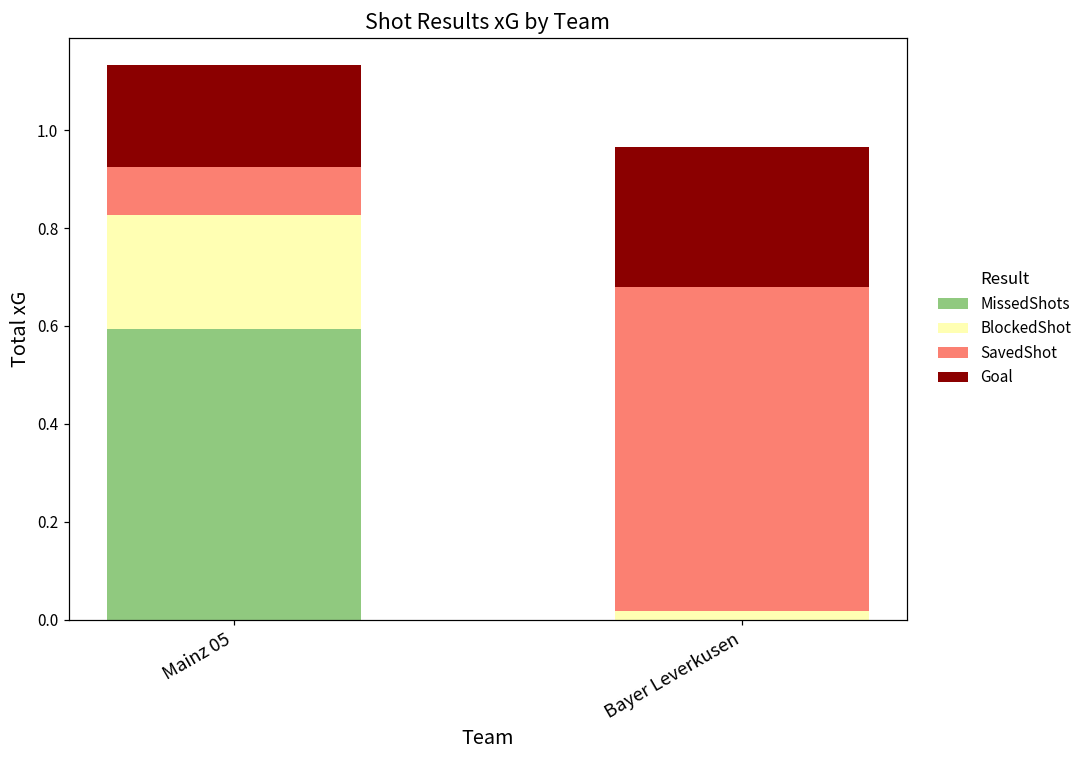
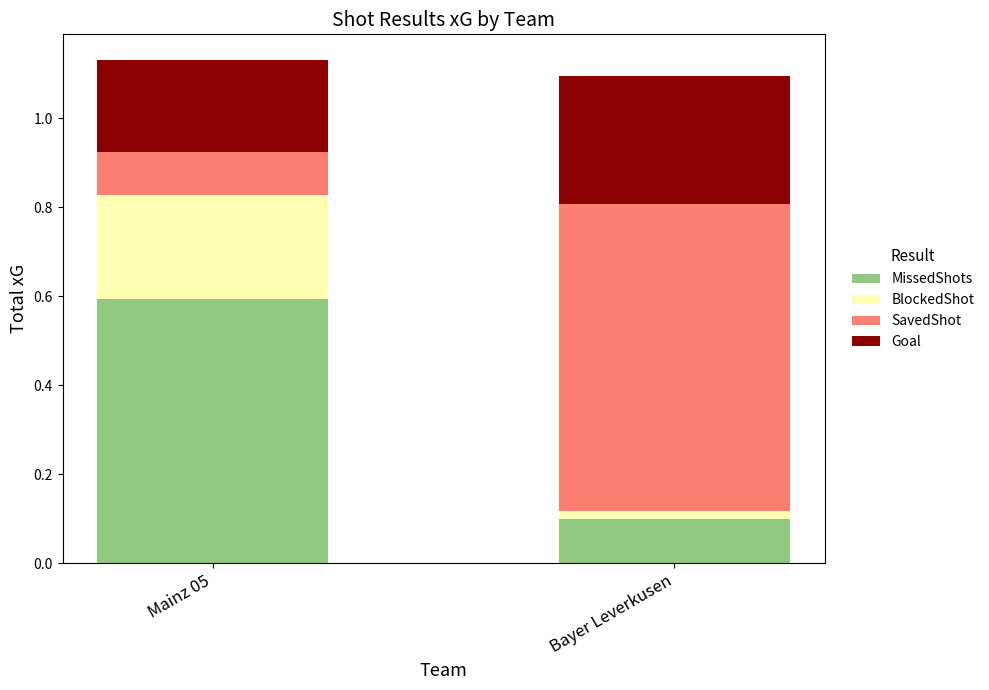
  {
    "MissedShots": {
      "Mainz 05": 0.59,
-     "Bayer Leverkusen": 0.0
+     "Bayer Leverkusen": 0.1
    },
    "BlockedShot": {
      "Mainz 05": 0.23,
      "Bayer Leverkusen": 0.02
    },
    "SavedShot": {
      "Mainz 05": 0.10,
-     "Bayer Leverkusen": 0.66
+     "Bayer Leverkusen": 0.69
    },
    "Goal": {
      "Mainz 05": 0.21,
      "Bayer Leverkusen": 0.29
    }
  }
